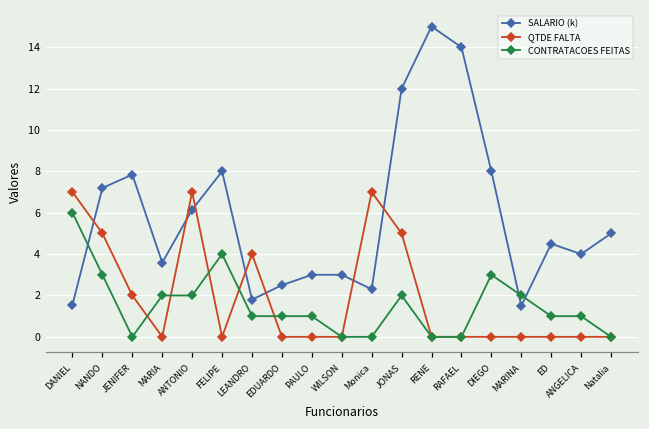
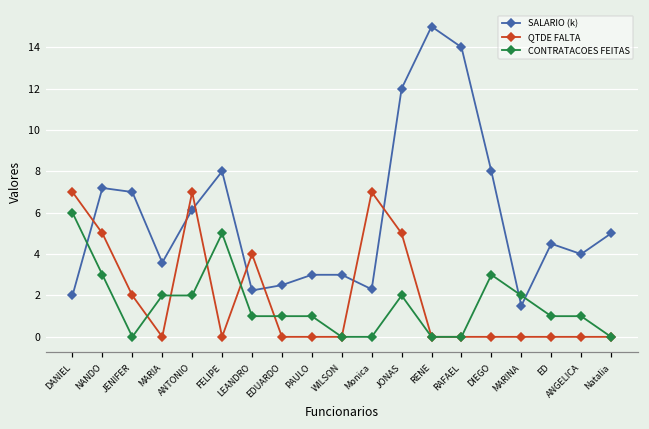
  {
    "SALARIO (k)": {
-     "DANIEL": 1.6,
+     "DANIEL": 2.0,
      "NANDO": 7.2,
-     "JENIFER": 7.8,
+     "JENIFER": 7.0,
      "MARIA": 3.6,
      "ANTONIO": 6.1,
      "FELIPE": 8.0,
-     "LEANDRO": 1.8,
+     "LEANDRO": 2.2,
      "EDUARDO": 2.5,
      "PAULO": 3.0,
      "WILSON": 3.0,
      "Monica": 2.3,
      "JONAS": 12.0,
      "RENE": 15.0,
      "RAFAEL": 14.0,
      "DIEGO": 8.0,
      "MARINA": 1.5,
      "ED": 4.5,
      "ANGELICA": 4.0,
      "Natalia": 5.0
    },
    "QTDE FALTA": {
      "DANIEL": 7.0,
      "NANDO": 5.0,
      "JENIFER": 2.0,
      "MARIA": 0.0,
      "ANTONIO": 7.0,
      "FELIPE": 0.0,
      "LEANDRO": 4.0,
      "EDUARDO": 0.0,
      "PAULO": 0.0,
      "Monica": 7.0,
      "JONAS": 5.0,
      "DIEGO": 0.0,
      "MARINA": 0.0,
      "ED": 0.0,
      "ANGELICA": 0.0
    },
    "CONTRATACOES FEITAS": {
      "DANIEL": 6,
      "NANDO": 3,
      "JENIFER": 0,
      "MARIA": 2,
      "ANTONIO": 2,
-     "FELIPE": 4,
+     "FELIPE": 5,
      "LEANDRO": 1,
      "EDUARDO": 1,
      "PAULO": 1,
      "Monica": 0,
      "JONAS": 2,
      "DIEGO": 3,
      "MARINA": 2,
      "ED": 1,
      "ANGELICA": 1
    }
  }
